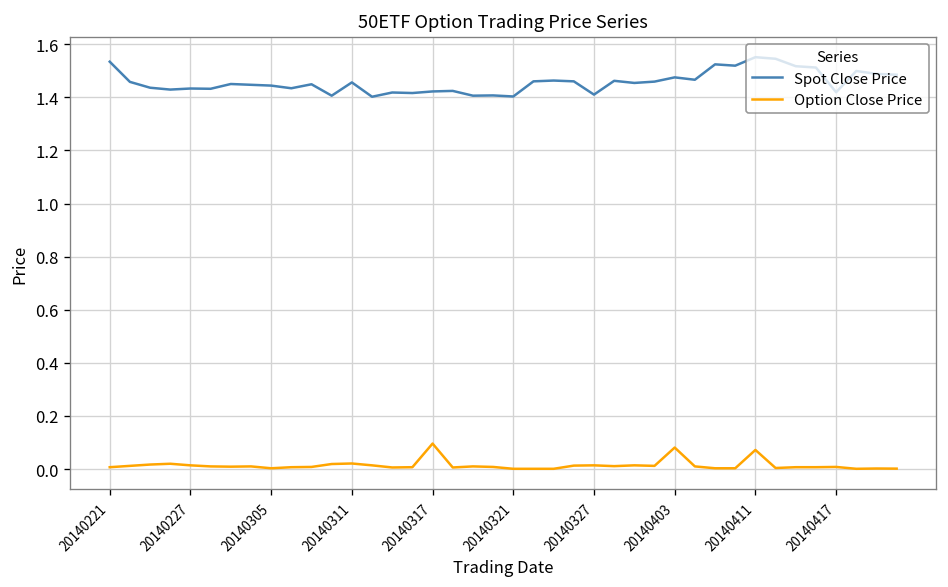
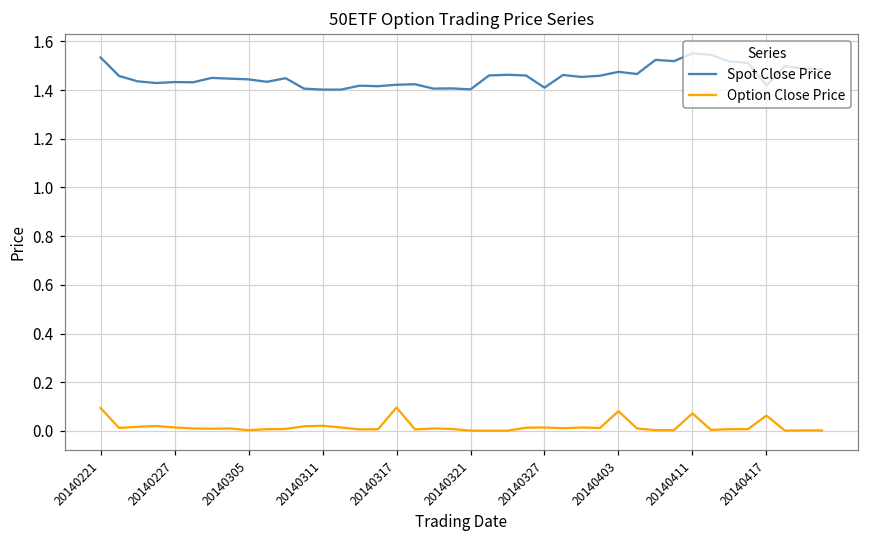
  {
    "Spot Close Price": {
      "20140221": 1.53,
      "20140227": 1.43,
      "20140305": 1.44,
-     "20140311": 1.46,
+     "20140311": 1.40,
      "20140317": 1.42,
      "20140321": 1.40,
      "20140327": 1.41,
      "20140403": 1.48
    },
    "Option Close Price": {
-     "20140221": 0.01,
+     "20140221": 0.09,
      "20140227": 0.01,
      "20140305": 0.00,
      "20140311": 0.02,
      "20140317": 0.10,
      "20140321": 0.00,
      "20140327": 0.01,
      "20140403": 0.08,
      "20140411": 0.07,
-     "20140417": 0.01
+     "20140417": 0.06
    }
  }
